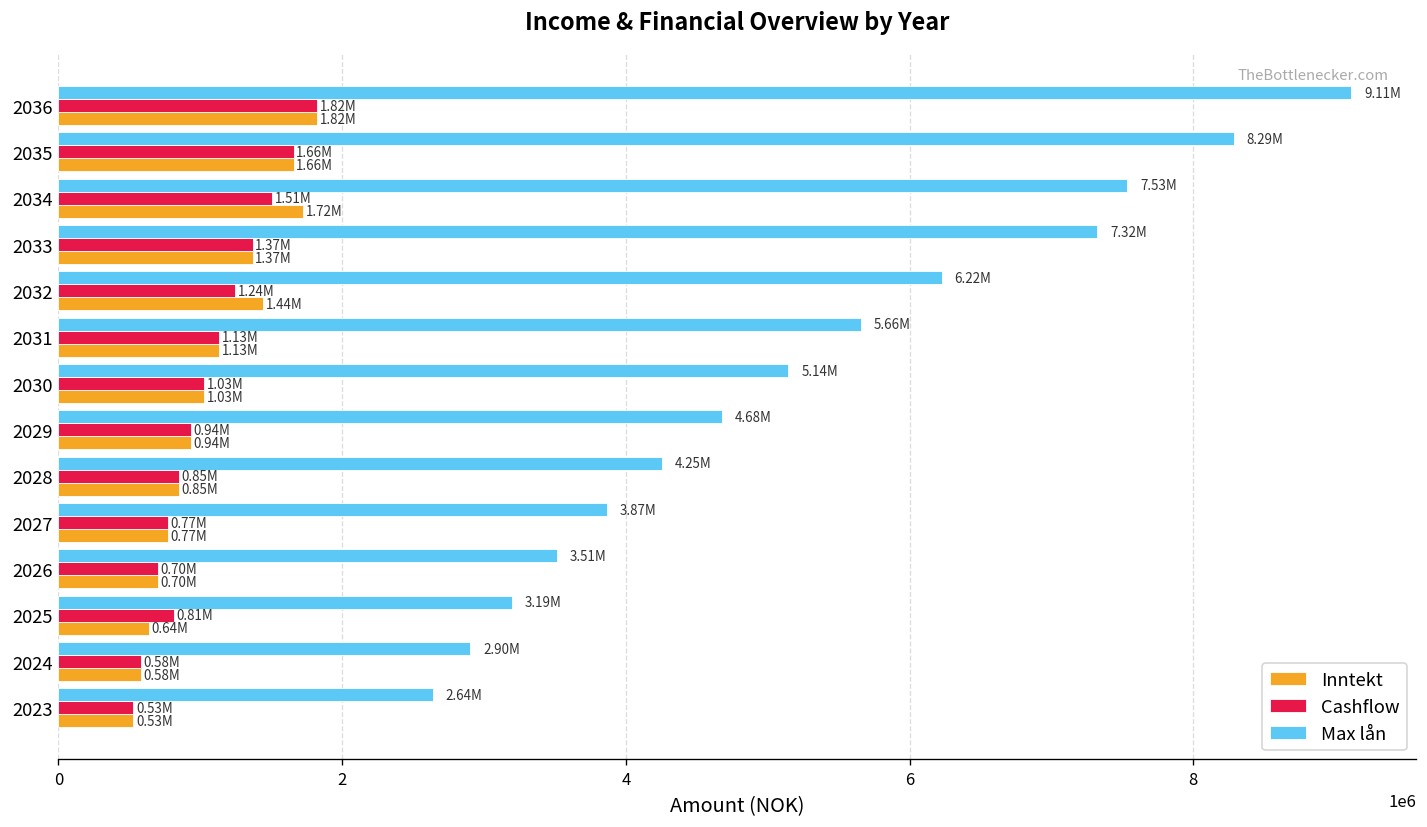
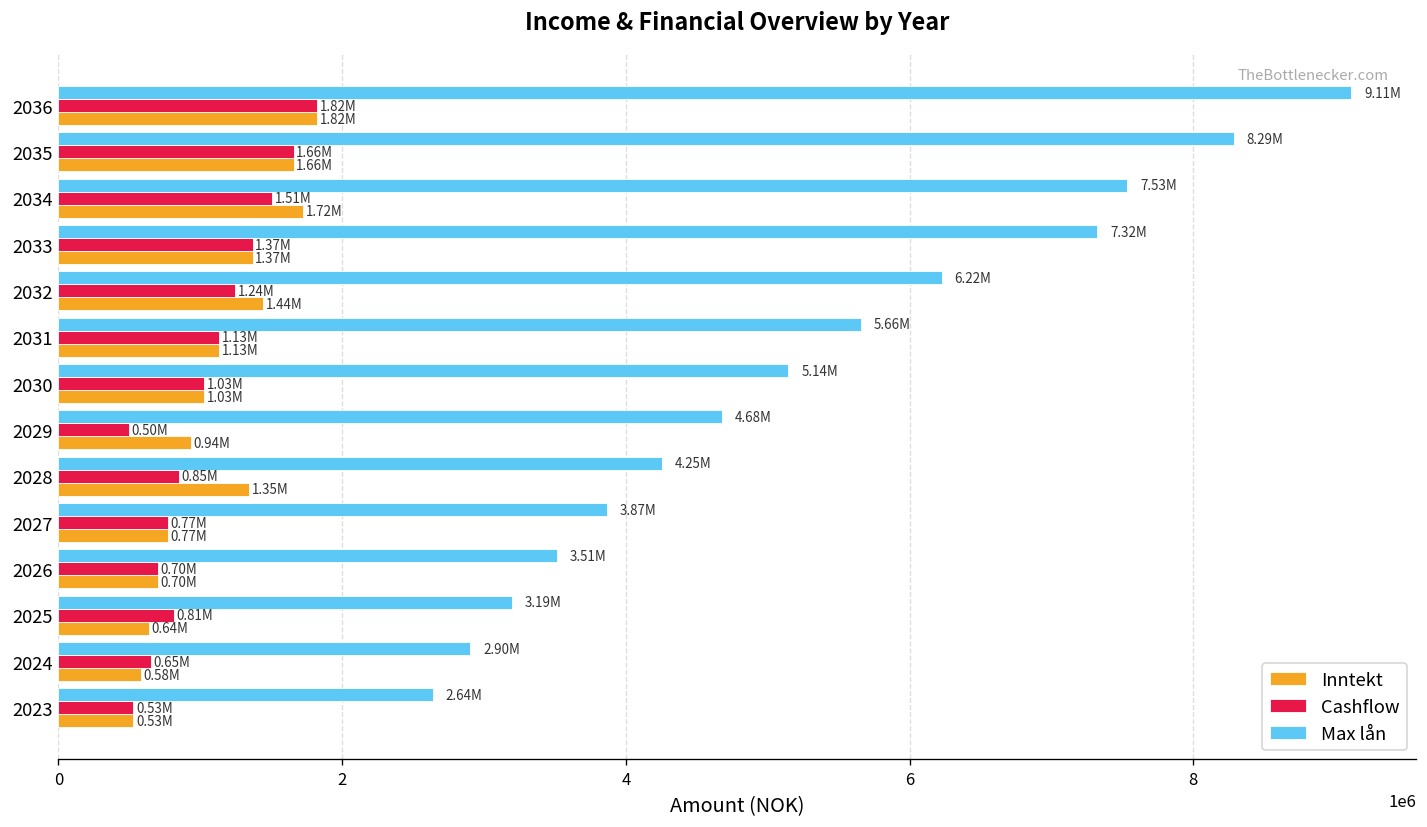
  {
    "Inntekt": {
      "2036": "1.82M",
      "2035": "1.66M",
      "2034": "1.72M",
      "2033": "1.37M",
      "2032": "1.44M",
      "2031": "1.13M",
      "2030": "1.03M",
      "2029": "0.94M",
-     "2028": "0.85M",
+     "2028": "1.35M",
      "2027": "0.77M",
      "2026": "0.70M",
      "2025": "0.64M",
      "2024": "0.58M",
      "2023": "0.53M"
    },
    "Cashflow": {
      "2036": "1.82M",
      "2035": "1.66M",
      "2034": "1.51M",
      "2033": "1.37M",
      "2032": "1.24M",
      "2031": "1.13M",
      "2030": "1.03M",
-     "2029": "0.94M",
+     "2029": "0.50M",
      "2028": "0.85M",
      "2027": "0.77M",
      "2026": "0.70M",
      "2025": "0.81M",
-     "2024": "0.58M",
+     "2024": "0.65M",
      "2023": "0.53M"
    },
    "Max lån": {
      "2036": "9.11M",
      "2035": "8.29M",
      "2034": "7.53M",
      "2033": "7.32M",
      "2032": "6.22M",
      "2031": "5.66M",
      "2030": "5.14M",
      "2029": "4.68M",
      "2028": "4.25M",
      "2027": "3.87M",
      "2026": "3.51M",
      "2025": "3.19M",
      "2024": "2.90M",
      "2023": "2.64M"
    }
  }
